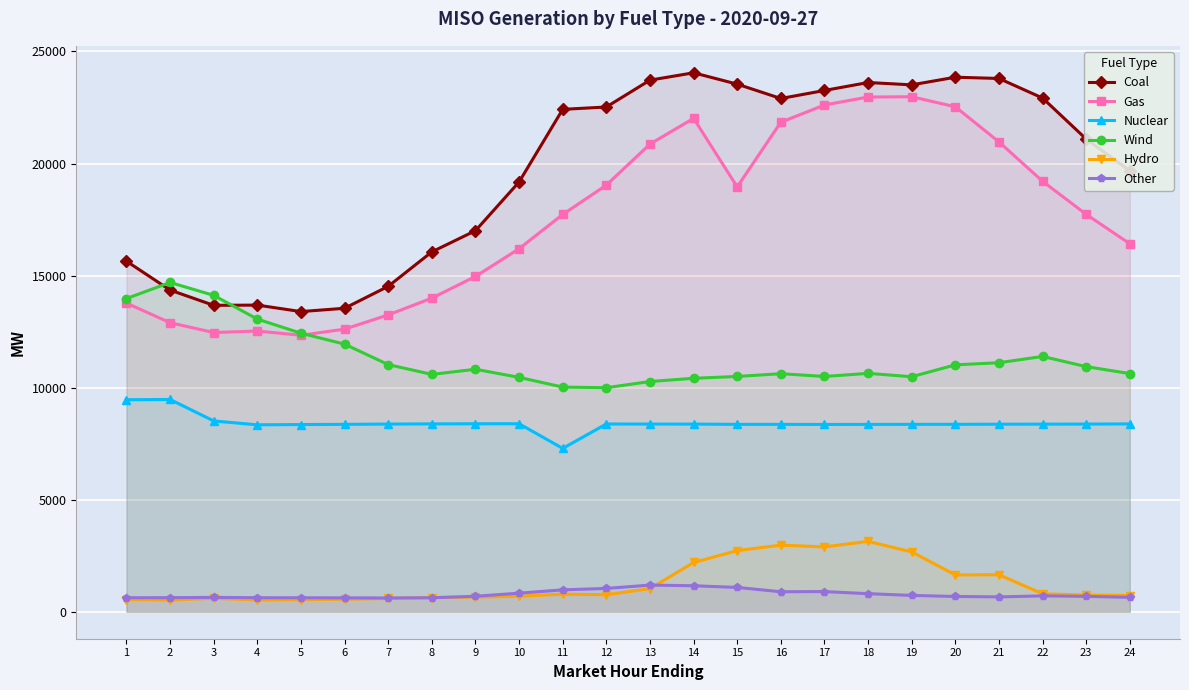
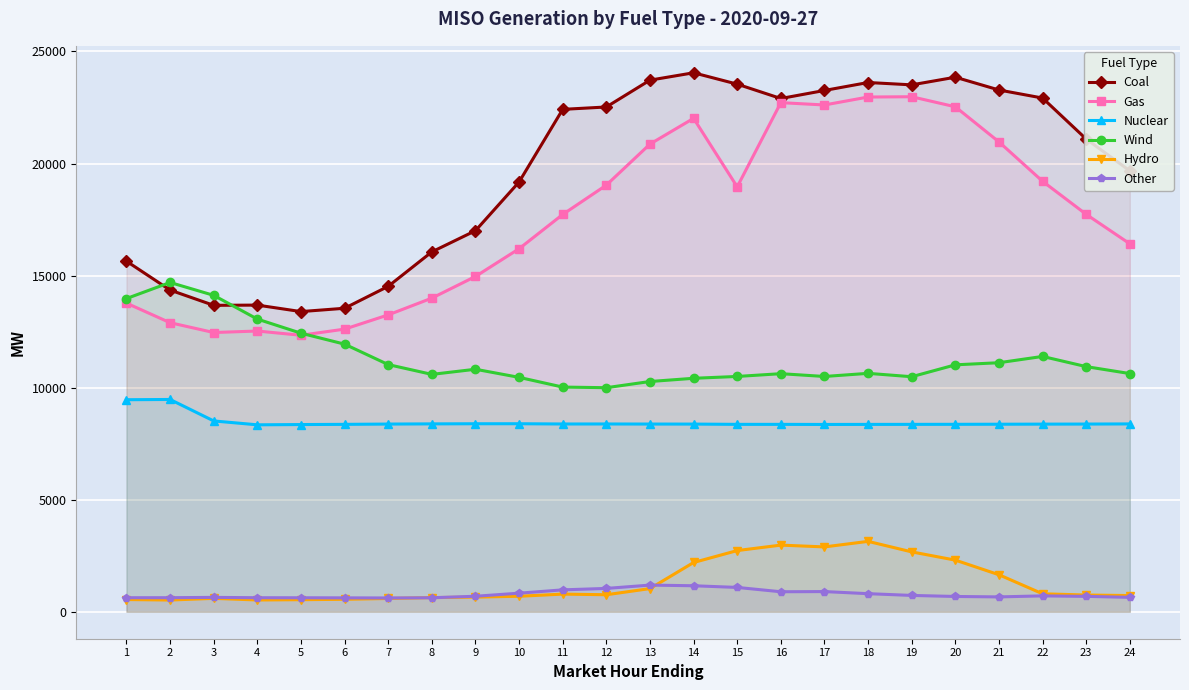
  {
    "Coal": {
      "1": 15600,
      "2": 14400,
      "3": 13700,
      "4": 13700,
      "5": 13400,
      "6": 13500,
      "7": 14500,
      "8": 16100,
      "9": 17000,
      "10": 19200,
      "11": 22400,
      "12": 22500,
      "13": 23700,
      "14": 24000,
      "15": 23500,
      "16": 22900,
      "17": 23300,
      "18": 23600,
      "19": 23500,
      "20": 23900,
-     "21": 23800,
+     "21": 23300,
      "22": 22900
    },
    "Gas": {
      "1": 13800,
      "2": 12900,
      "3": 12500,
      "4": 12500,
      "6": 12600,
      "7": 13200,
      "8": 14000,
      "9": 15000,
      "10": 16200,
      "11": 17700,
      "12": 19000,
      "13": 20900,
      "14": 22000,
      "15": 19000,
-     "16": 21800,
+     "16": 22700,
      "17": 22600,
      "18": 23000,
      "19": 23000,
      "20": 22500,
      "21": 21000,
      "22": 19200,
      "23": 17700,
      "24": 16400
    },
    "Nuclear": {
      "1": 9500,
      "2": 9500,
      "3": 8500,
      "4": 8300,
      "5": 8400,
      "6": 8400,
      "7": 8400,
      "8": 8400,
      "9": 8400,
      "10": 8400,
-     "11": 7300,
+     "11": 8400,
      "12": 8400,
      "13": 8400,
      "14": 8400,
      "15": 8400,
      "16": 8400,
      "17": 8400,
      "18": 8400,
      "19": 8400,
      "20": 8400,
      "21": 8400,
      "22": 8400,
      "23": 8400,
      "24": 8400
    },
    "Wind": {
      "1": 14000,
      "2": 14700,
      "3": 14100,
      "4": 13100,
      "6": 11900,
      "7": 11000,
      "8": 10600,
      "9": 10800,
      "10": 10500,
      "11": 10000,
      "12": 10000,
      "13": 10300,
      "14": 10400,
      "15": 10500,
      "16": 10600,
      "17": 10500,
      "18": 10600,
      "19": 10500,
      "20": 11000,
      "21": 11100,
      "22": 11400,
      "23": 10900,
      "24": 10600
    },
    "Hydro": {
      "10": 700,
      "11": 800,
      "12": 800,
      "13": 1000,
      "14": 2200,
      "15": 2700,
      "16": 3000,
      "17": 2900,
      "18": 3100,
      "19": 2700,
-     "20": 1600,
+     "20": 2300,
      "21": 1700
    },
    "Other": {
      "10": 800,
      "11": 1000,
      "12": 1000,
      "13": 1200,
      "14": 1200,
      "15": 1100,
      "16": 900,
      "17": 900,
      "18": 800,
      "19": 700,
      "20": 700,
      "21": 700
    }
  }
